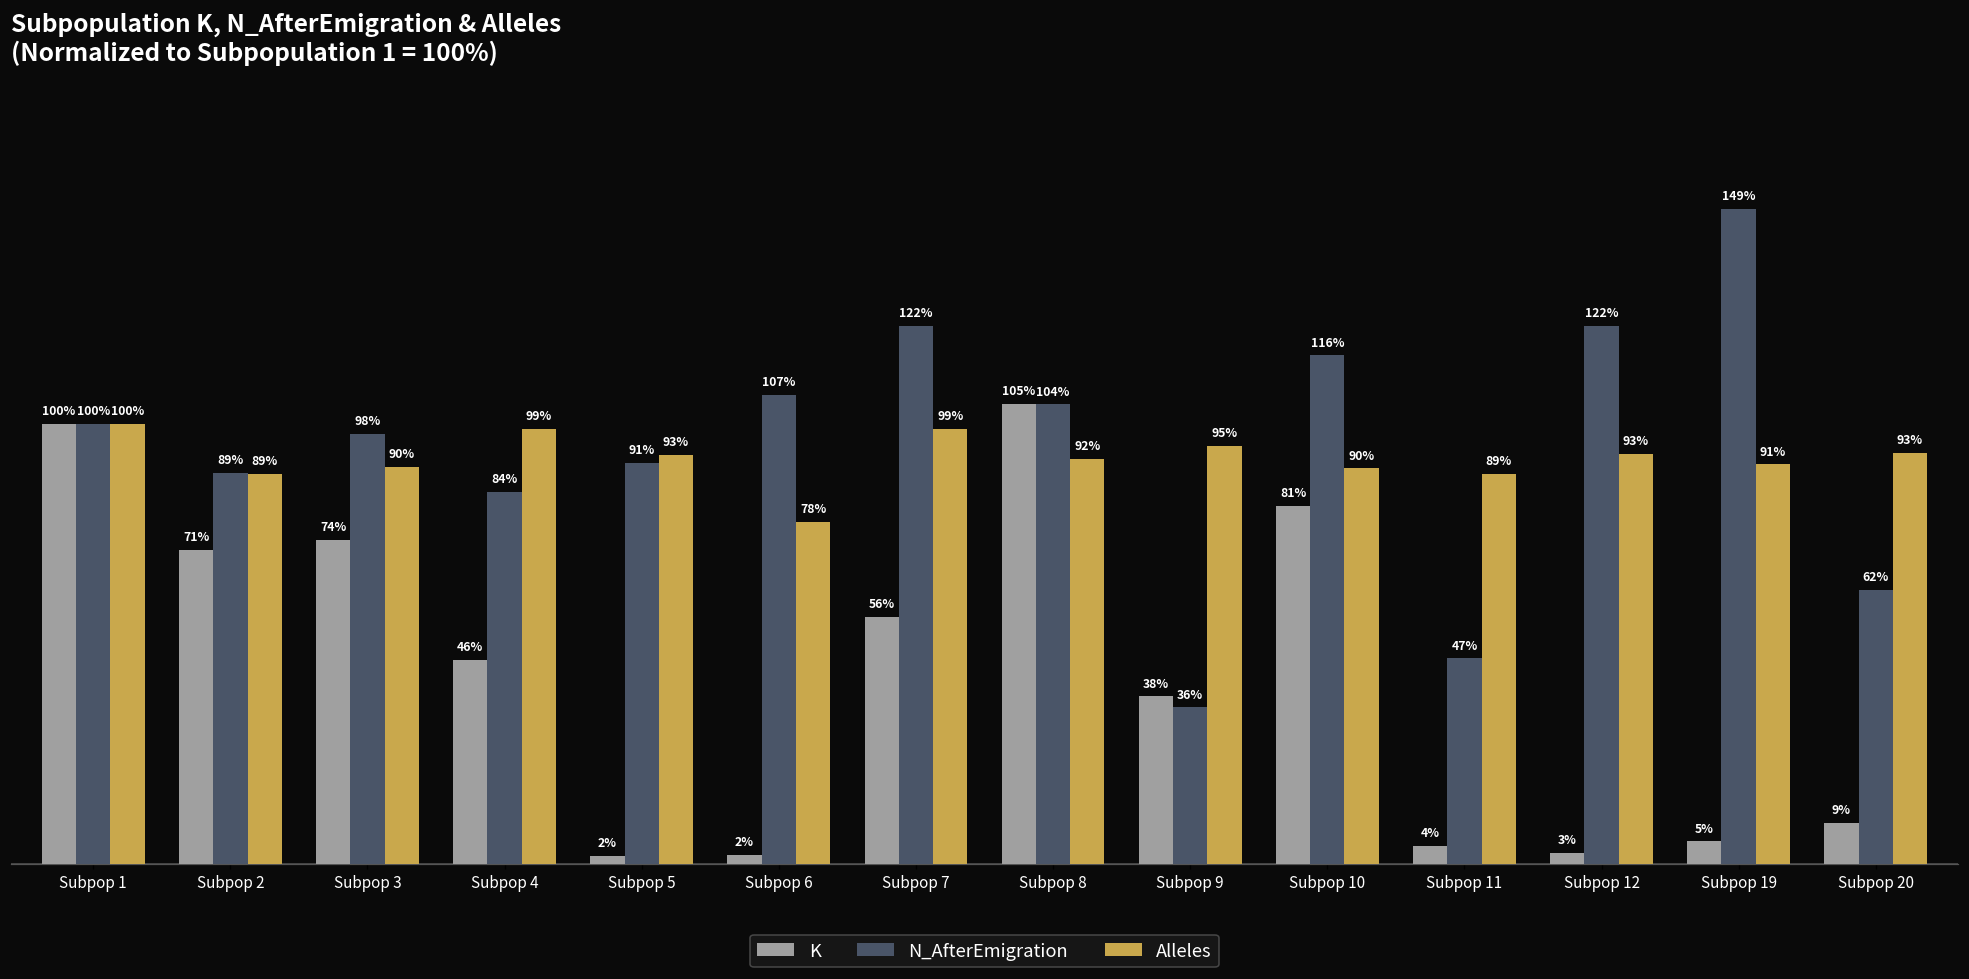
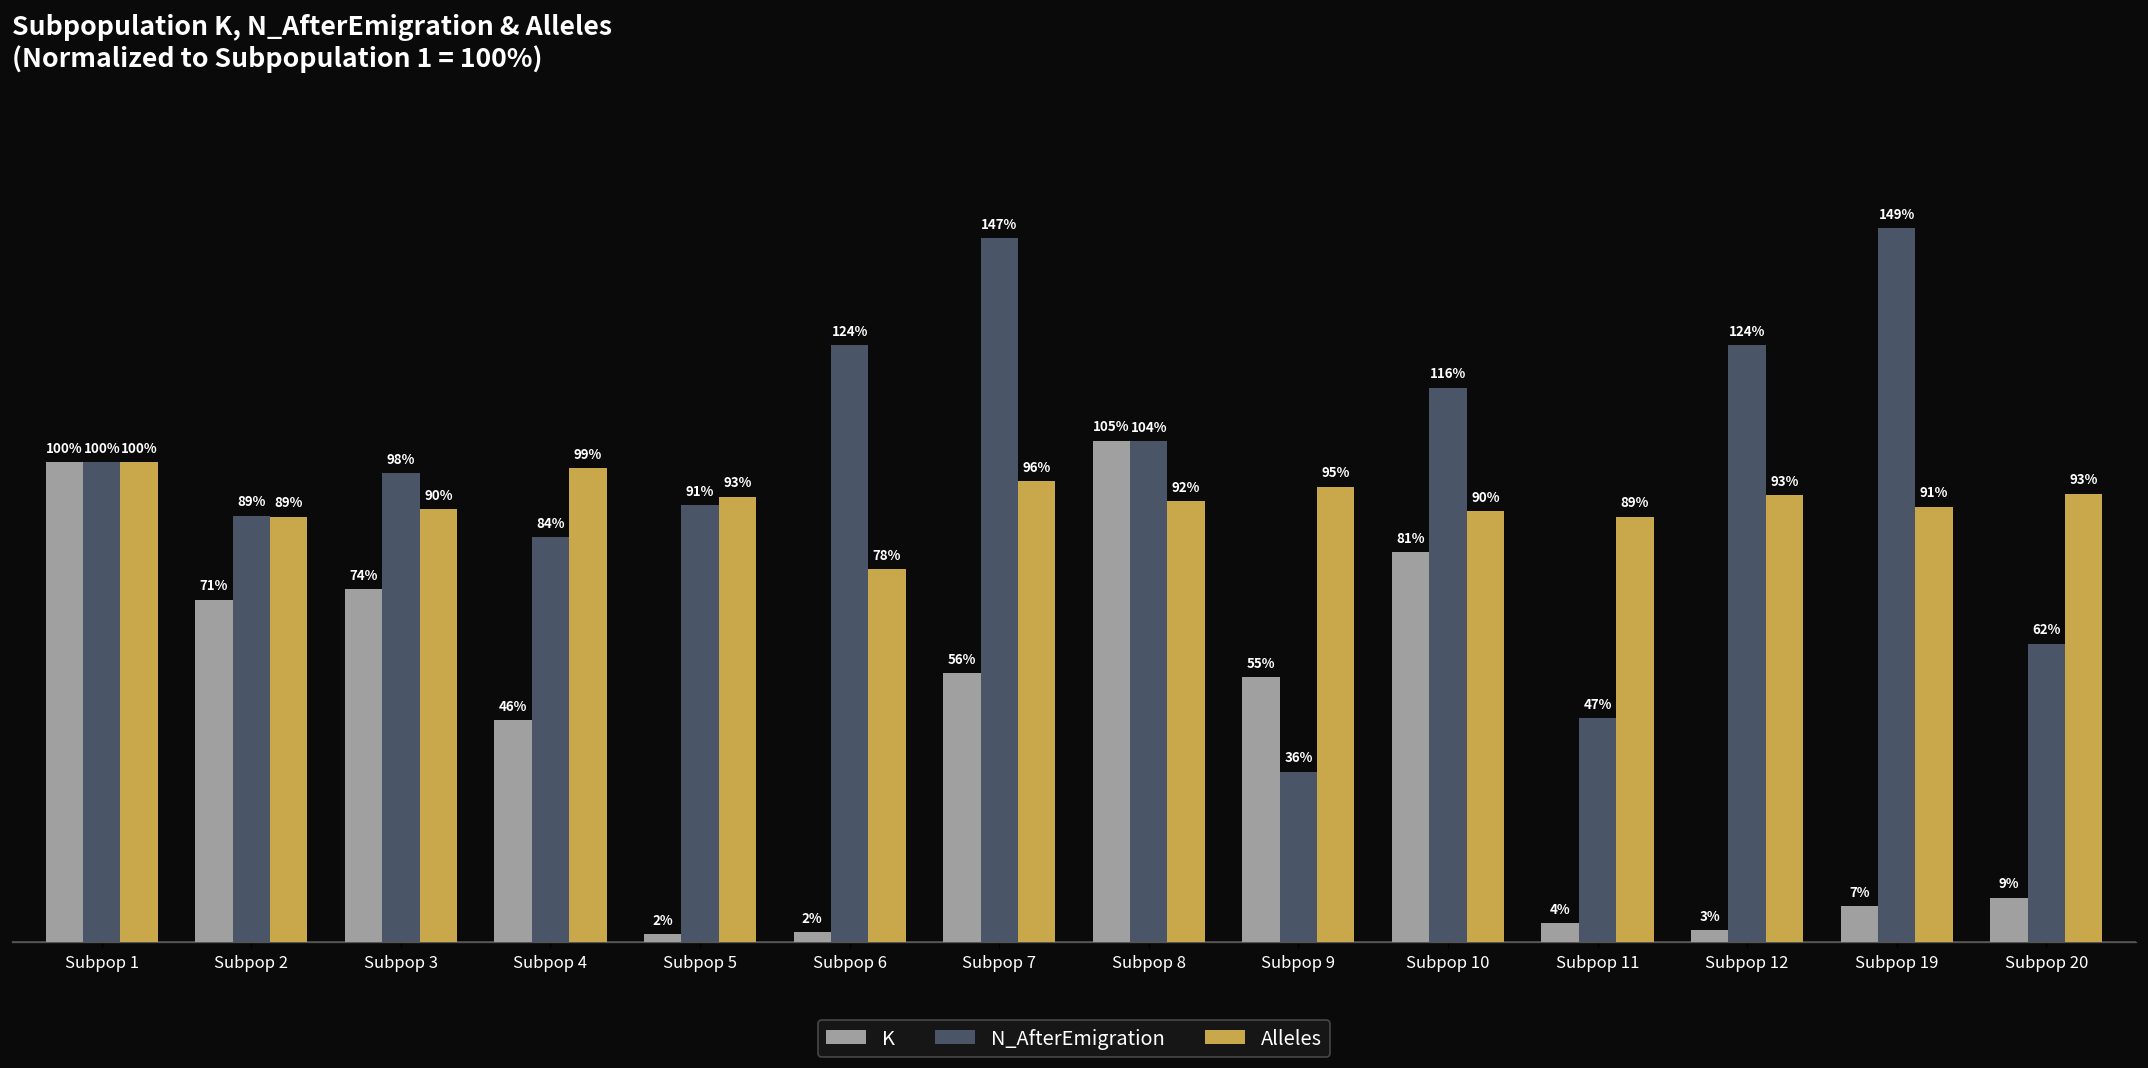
  {
    "K": {
      "Subpop 1": "100%",
      "Subpop 2": "71%",
      "Subpop 3": "74%",
      "Subpop 4": "46%",
      "Subpop 5": "2%",
      "Subpop 6": "2%",
      "Subpop 7": "56%",
      "Subpop 8": "105%",
-     "Subpop 9": "38%",
+     "Subpop 9": "55%",
      "Subpop 10": "81%",
      "Subpop 11": "4%",
      "Subpop 12": "3%",
-     "Subpop 19": "5%",
+     "Subpop 19": "7%",
      "Subpop 20": "9%"
    },
    "N_AfterEmigration": {
      "Subpop 1": "100%",
      "Subpop 2": "89%",
      "Subpop 3": "98%",
      "Subpop 4": "84%",
      "Subpop 5": "91%",
-     "Subpop 6": "107%",
-     "Subpop 7": "122%",
+     "Subpop 6": "124%",
+     "Subpop 7": "147%",
      "Subpop 8": "104%",
      "Subpop 9": "36%",
      "Subpop 10": "116%",
      "Subpop 11": "47%",
-     "Subpop 12": "122%",
+     "Subpop 12": "124%",
      "Subpop 19": "149%",
      "Subpop 20": "62%"
    },
    "Alleles": {
      "Subpop 1": "100%",
      "Subpop 2": "89%",
      "Subpop 3": "90%",
      "Subpop 4": "99%",
      "Subpop 5": "93%",
      "Subpop 6": "78%",
-     "Subpop 7": "99%",
+     "Subpop 7": "96%",
      "Subpop 8": "92%",
      "Subpop 9": "95%",
      "Subpop 10": "90%",
      "Subpop 11": "89%",
      "Subpop 12": "93%",
      "Subpop 19": "91%",
      "Subpop 20": "93%"
    }
  }
